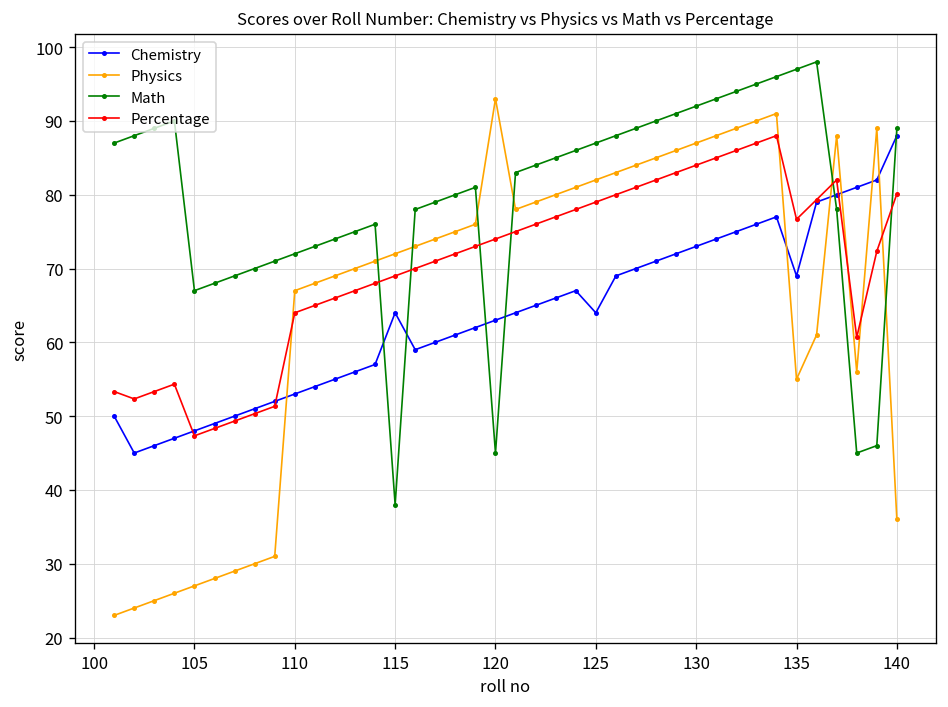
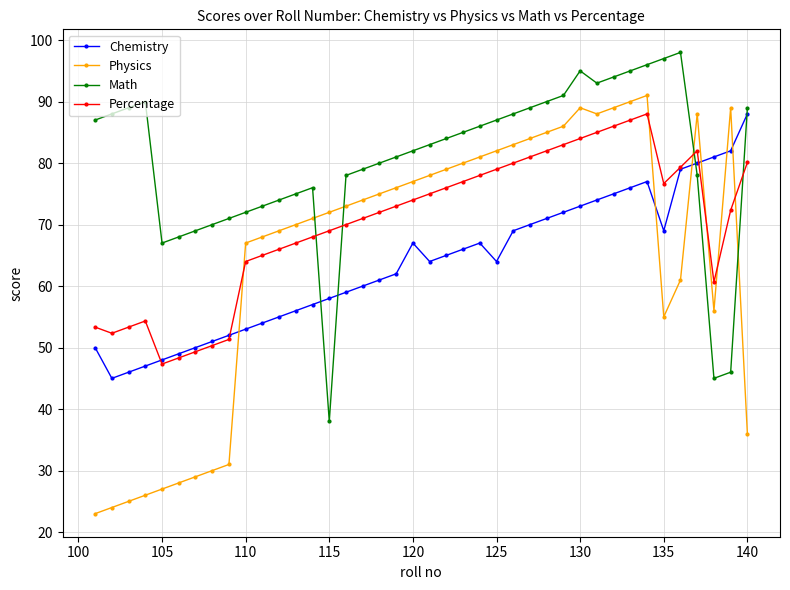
  {
    "Chemistry": {
      "105": 48,
      "110": 53,
-     "115": 64,
-     "120": 63,
+     "115": 58,
+     "120": 67,
      "125": 64,
      "130": 73,
      "135": 69,
      "140": 88
    },
    "Physics": {
      "105": 27,
      "110": 67,
      "115": 72,
-     "120": 93,
+     "120": 77,
      "125": 82,
-     "130": 87,
+     "130": 89,
      "135": 55,
      "140": 36
    },
    "Math": {
      "105": 67,
      "110": 72,
      "115": 38,
-     "120": 45,
+     "120": 82,
      "125": 87,
-     "130": 92,
+     "130": 95,
      "135": 97,
      "140": 89
    },
    "Percentage": {
      "105": 47,
      "110": 64,
      "115": 69,
      "120": 74,
      "125": 79,
      "130": 84,
      "135": 77,
      "140": 80
    }
  }
